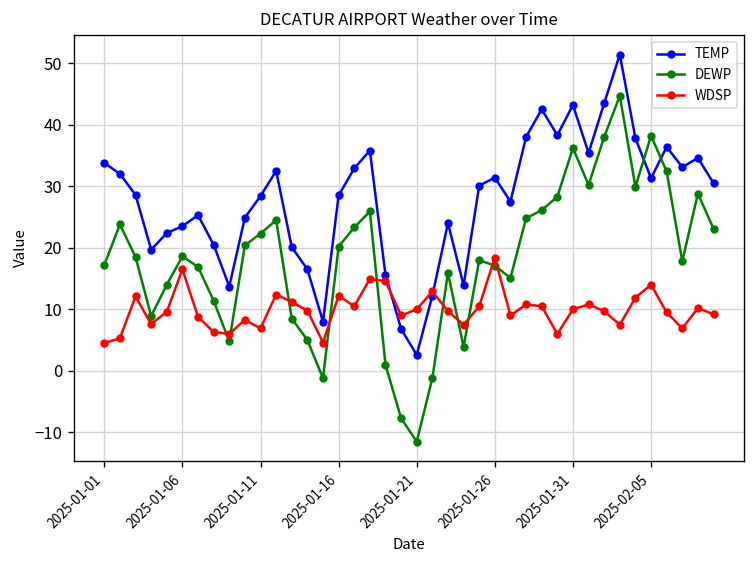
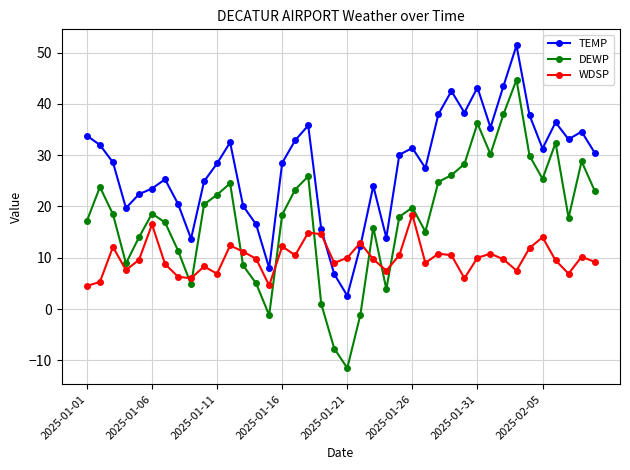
  {
    "TEMP": {
      "2025-01-01": 34,
      "2025-01-06": 24,
      "2025-01-11": 28,
      "2025-01-16": 29,
      "2025-01-21": 3,
      "2025-01-26": 31,
      "2025-01-31": 43,
      "2025-02-05": 31
    },
    "DEWP": {
      "2025-01-01": 17,
      "2025-01-06": 19,
      "2025-01-11": 22,
-     "2025-01-16": 20,
+     "2025-01-16": 18,
      "2025-01-21": -12,
-     "2025-01-26": 17,
+     "2025-01-26": 20,
      "2025-01-31": 36,
-     "2025-02-05": 38
+     "2025-02-05": 25
    },
    "WDSP": {
      "2025-01-01": 5,
      "2025-01-06": 17,
      "2025-01-11": 7,
      "2025-01-16": 12,
      "2025-01-21": 10,
      "2025-01-26": 18,
      "2025-01-31": 10,
      "2025-02-05": 14
    }
  }
